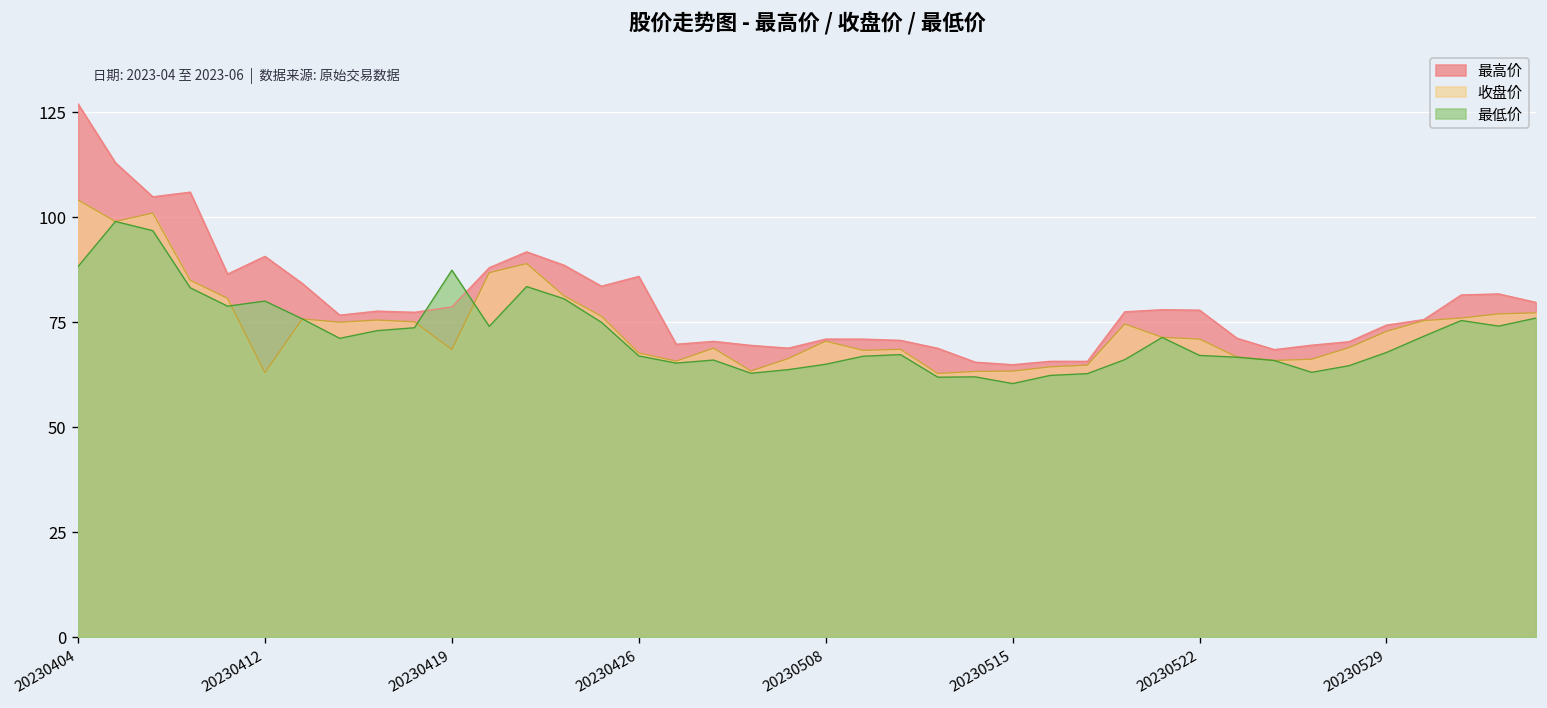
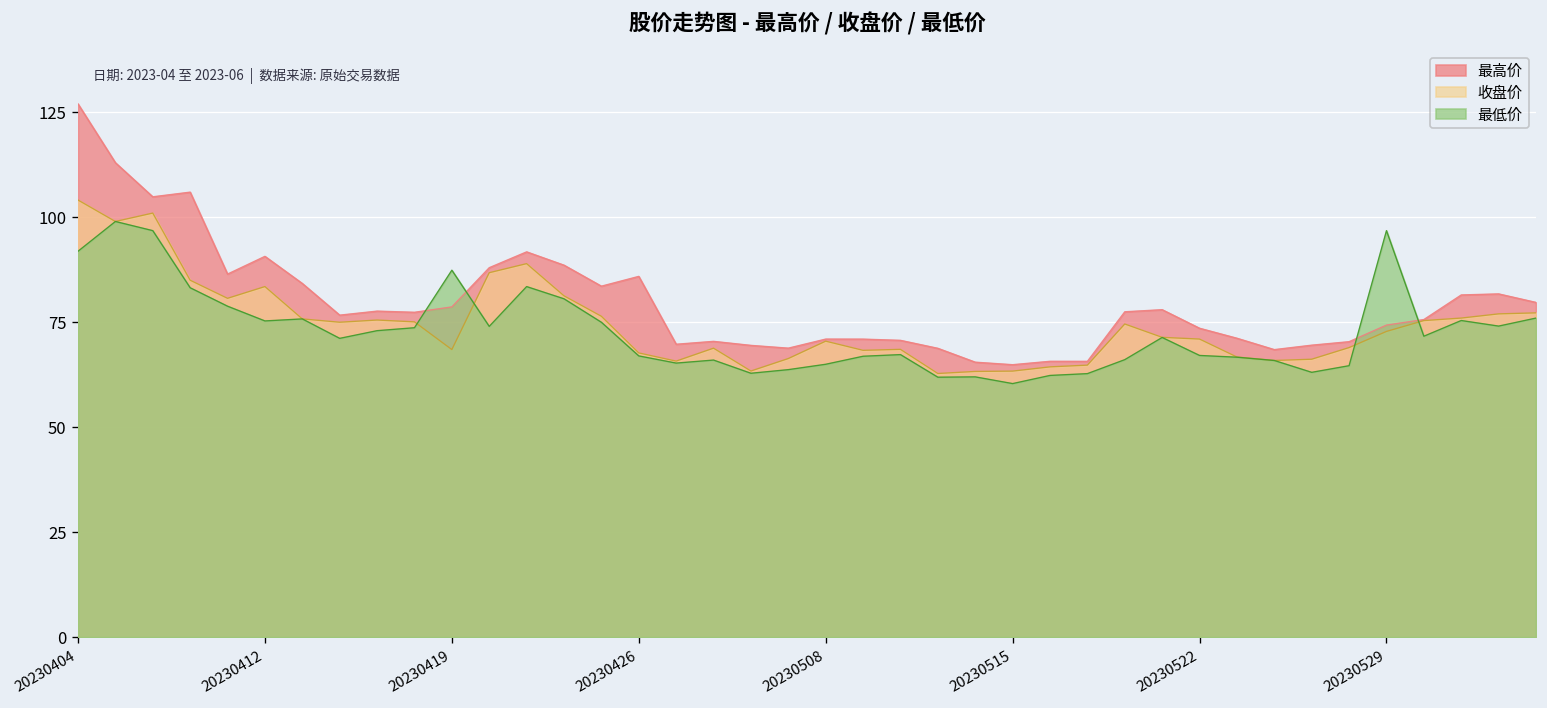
  {
    "最高价": {
      "20230412": 91,
      "20230419": 79,
      "20230426": 86,
      "20230515": 65,
-     "20230522": 78,
+     "20230522": 74,
      "20230529": 74
    },
    "收盘价": {
      "20230404": 104,
-     "20230412": 63,
+     "20230412": 84,
      "20230419": 69,
      "20230515": 63,
      "20230522": 71,
      "20230529": 73
    },
    "最低价": {
-     "20230404": 88,
-     "20230412": 80,
+     "20230404": 92,
+     "20230412": 75,
      "20230419": 87,
      "20230508": 65,
      "20230515": 60,
      "20230522": 67,
-     "20230529": 68
+     "20230529": 97
    }
  }
